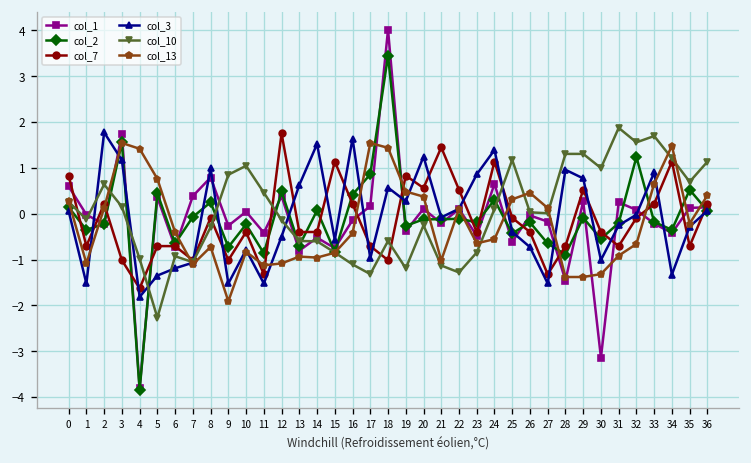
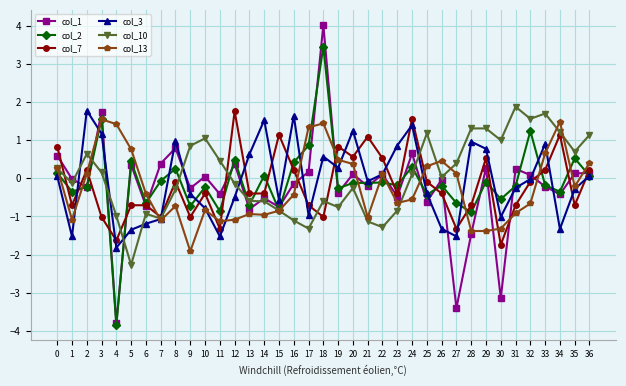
  {
    "col_1": {
      "0": 0.6,
      "1": 0.0,
      "3": 1.7,
      "5": 0.4,
      "7": 0.4,
      "8": 0.8,
      "9": -0.3,
      "10": 0.0,
      "11": -0.4,
      "12": 0.4,
      "13": -0.8,
      "14": -0.5,
      "15": -0.8,
      "16": -0.1,
      "17": 0.2,
      "18": 4.0,
      "19": -0.4,
      "20": 0.1,
      "21": -0.2,
      "23": -0.5,
      "24": 0.7,
      "25": -0.6,
      "26": 0.0,
-     "27": -0.2,
+     "27": -3.4,
      "28": -1.5,
      "29": 0.3,
      "30": -3.1,
      "31": 0.2,
      "32": 0.1,
      "34": -0.4,
      "35": 0.1,
      "36": 0.1
    },
    "col_2": {
      "0": 0.1,
      "1": -0.4,
      "5": 0.4,
      "7": -0.1,
      "8": 0.2,
      "9": -0.7,
      "10": -0.2,
      "11": -0.9,
      "12": 0.5,
      "13": -0.7,
      "14": 0.1,
      "16": 0.4,
      "17": 0.9,
      "18": 3.5,
      "19": -0.3,
      "20": -0.1,
      "22": -0.1,
      "23": -0.2,
      "24": 0.3,
      "26": -0.2,
      "27": -0.6,
      "28": -0.9,
      "29": -0.1,
      "30": -0.5,
      "32": 1.2,
      "34": -0.4,
      "35": 0.5
    },
    "col_7": {
      "0": 0.8,
      "1": -0.7,
      "2": 0.2,
      "3": -1.0,
      "4": -1.6,
      "5": -0.7,
      "8": -0.1,
      "9": -1.0,
      "10": -0.4,
      "11": -1.3,
      "12": 1.8,
      "13": -0.4,
      "14": -0.4,
      "15": 1.1,
      "16": 0.2,
      "17": -0.7,
      "18": -1.0,
      "19": 0.8,
      "20": 0.6,
-     "21": 1.4,
+     "21": 1.1,
      "22": 0.5,
      "23": -0.4,
-     "24": 1.1,
+     "24": 1.6,
      "25": -0.1,
      "26": -0.4,
      "27": -1.3,
      "28": -0.7,
      "29": 0.5,
-     "30": -0.4,
+     "30": -1.7,
      "31": -0.7,
      "32": -0.1,
      "33": 0.2,
      "34": 1.1,
      "35": -0.7,
      "36": 0.2
    },
    "col_3": {
      "0": 0.1,
      "1": -1.5,
      "2": 1.8,
      "3": 1.2,
      "4": -1.8,
      "5": -1.3,
      "6": -1.2,
      "8": 1.0,
-     "9": -1.5,
+     "9": -0.4,
      "11": -1.5,
      "12": -0.5,
      "13": 0.6,
      "14": 1.5,
      "15": -0.6,
      "16": 1.6,
      "17": -1.0,
      "18": 0.6,
      "19": 0.3,
      "20": 1.2,
      "23": 0.9,
      "24": 1.4,
-     "26": -0.7,
+     "26": -1.3,
      "27": -1.5,
      "28": 1.0,
      "29": 0.8,
      "30": -1.0,
      "32": 0.0,
      "33": 0.9,
      "34": -1.3
    },
    "col_10": {
      "1": -0.1,
      "2": 0.6,
      "3": 0.2,
      "4": -1.0,
      "5": -2.3,
      "6": -0.9,
      "8": -0.3,
      "9": 0.9,
      "10": 1.0,
      "11": 0.5,
      "12": -0.1,
      "13": -0.6,
      "14": -0.6,
      "16": -1.1,
      "17": -1.3,
      "18": -0.6,
-     "19": -1.2,
+     "19": -0.8,
      "20": -0.3,
      "21": -1.1,
      "22": -1.3,
      "23": -0.8,
      "24": 0.1,
      "25": 1.2,
      "26": 0.0,
-     "27": 0.0,
+     "27": 0.4,
      "28": 1.3,
      "29": 1.3,
      "30": 1.0,
      "31": 1.9,
      "32": 1.6,
      "33": 1.7,
      "34": 1.2,
      "35": 0.7,
      "36": 1.1
    },
    "col_13": {
      "1": -1.1,
      "2": 0.1,
      "4": 1.4,
      "5": 0.8,
      "6": -0.4,
      "8": -0.7,
      "9": -1.9,
      "11": -1.1,
      "12": -1.1,
      "13": -0.9,
      "14": -1.0,
      "16": -0.4,
-     "17": 1.5,
+     "17": 1.3,
      "18": 1.4,
      "19": 0.5,
      "20": 0.4,
      "21": -1.0,
      "23": -0.6,
      "24": -0.6,
      "25": 0.3,
      "26": 0.5,
      "27": 0.1,
      "28": -1.4,
      "29": -1.4,
      "30": -1.3,
      "31": -0.9,
      "32": -0.7,
      "33": 0.7,
      "34": 1.5,
      "36": 0.4
    }
  }
